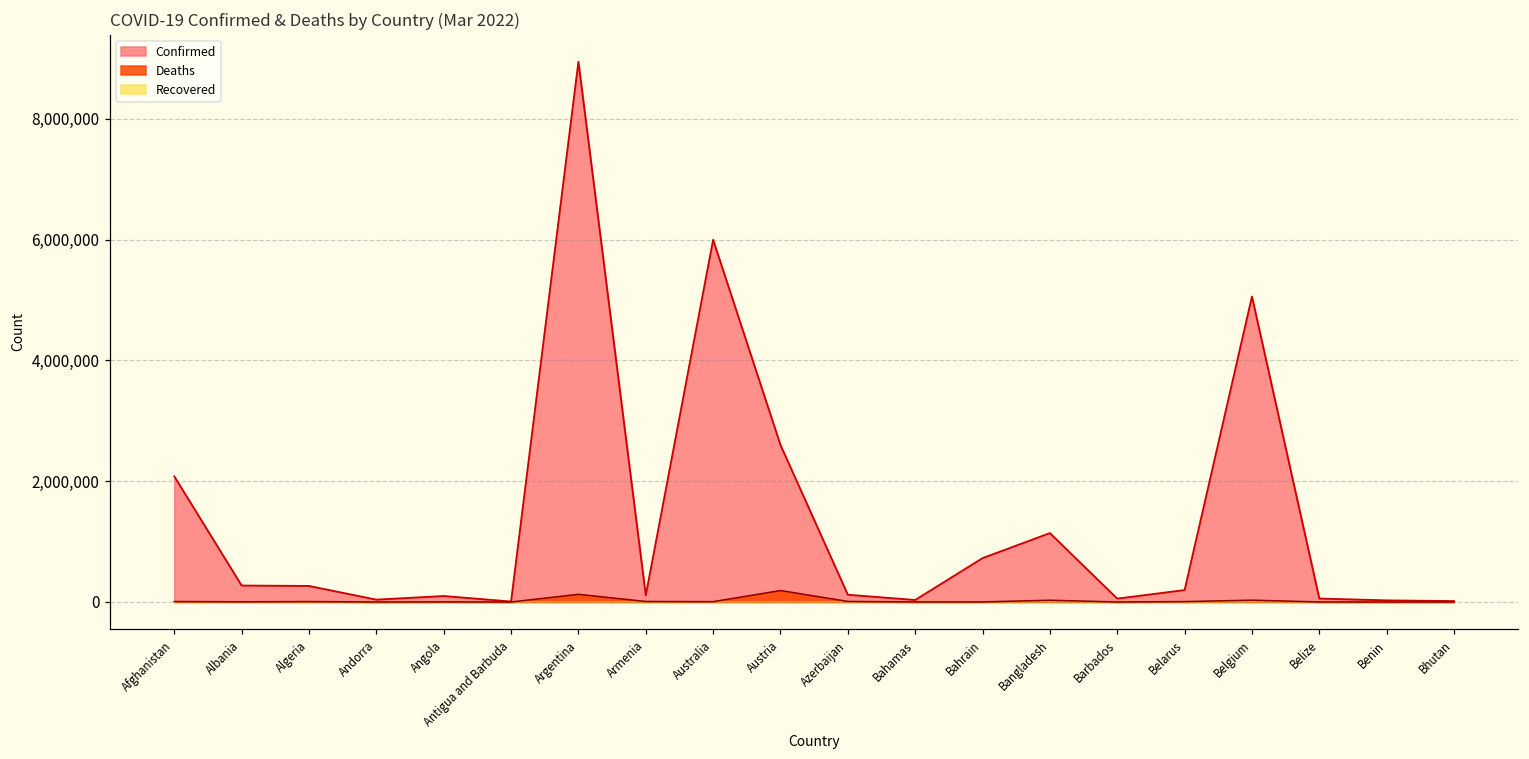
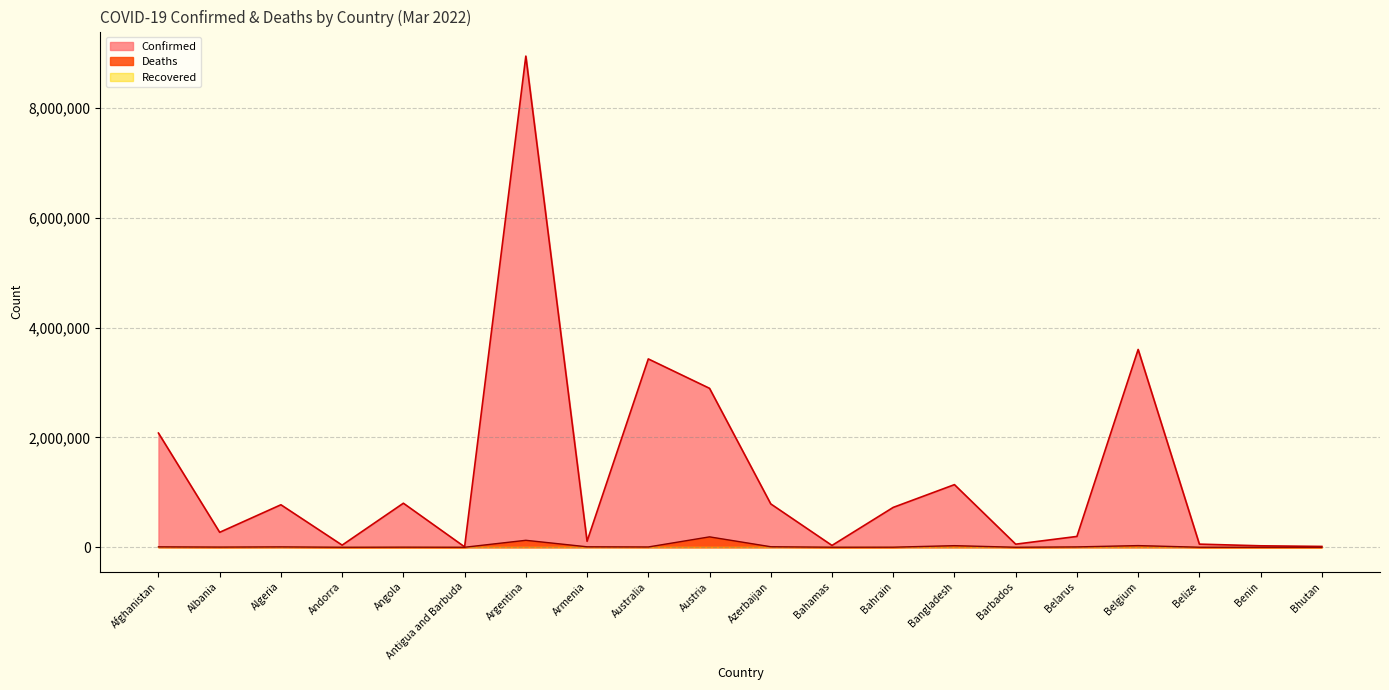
  {
    "Confirmed": {
      "Afghanistan": "2,100,000",
      "Albania": "300,000",
-     "Algeria": "300,000",
-     "Angola": "100,000",
+     "Algeria": "800,000",
+     "Angola": "800,000",
      "Argentina": "8,900,000",
      "Armenia": "100,000",
-     "Australia": "6,000,000",
-     "Austria": "2,600,000",
-     "Azerbaijan": "100,000",
+     "Australia": "3,400,000",
+     "Austria": "2,900,000",
+     "Azerbaijan": "800,000",
      "Bahrain": "700,000",
      "Bangladesh": "1,100,000",
      "Barbados": "100,000",
      "Belarus": "200,000",
-     "Belgium": "5,100,000",
+     "Belgium": "3,600,000",
      "Belize": "100,000"
    },
    "Deaths": {
      "Argentina": "100,000",
      "Austria": "200,000"
    },
    "Recovered": {
      "Argentina": "0",
      "Austria": "0"
    }
  }
